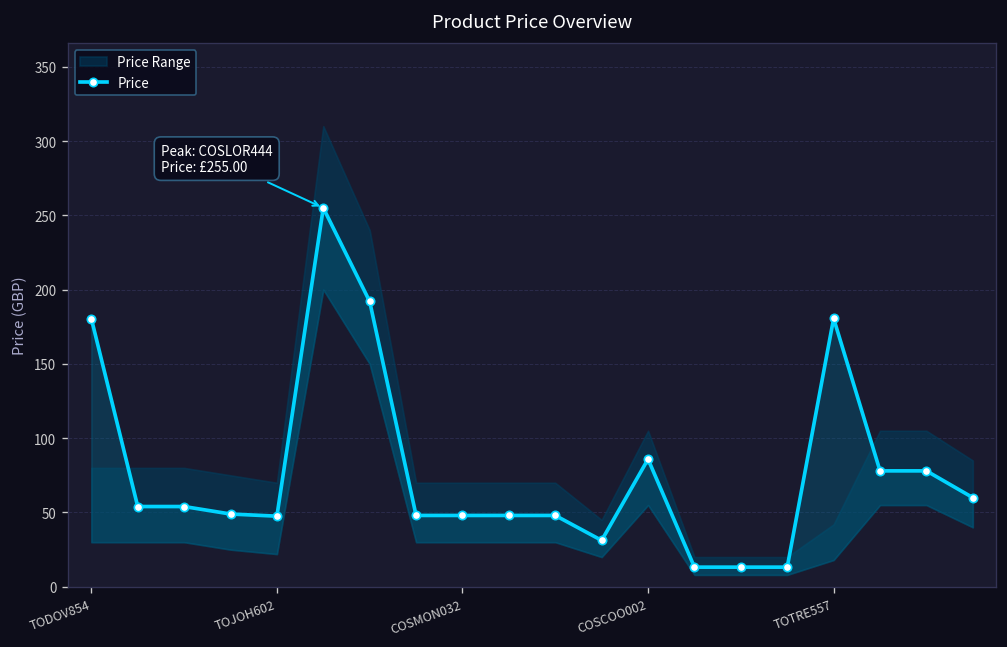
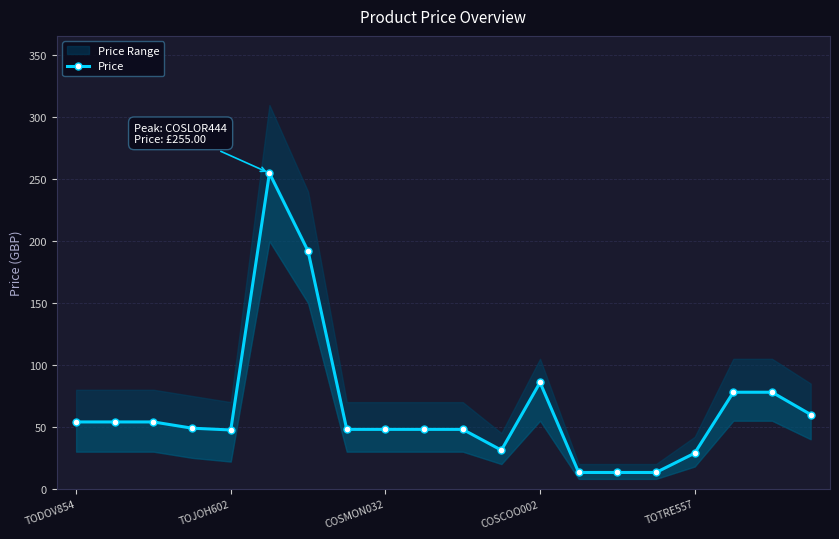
  {
    "Price": {
-     "TODOV854": 181,
+     "TODOV854": 54,
      "TOJOH602": 48,
      "COSMON032": 48,
      "COSCOO002": 86,
-     "TOTRE557": 181
+     "TOTRE557": 29
    }
  }
